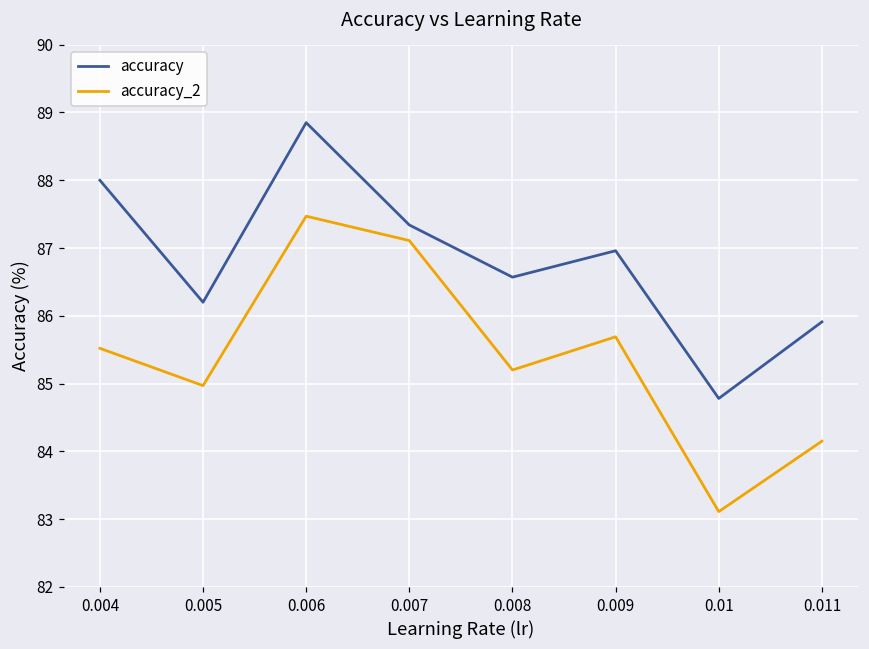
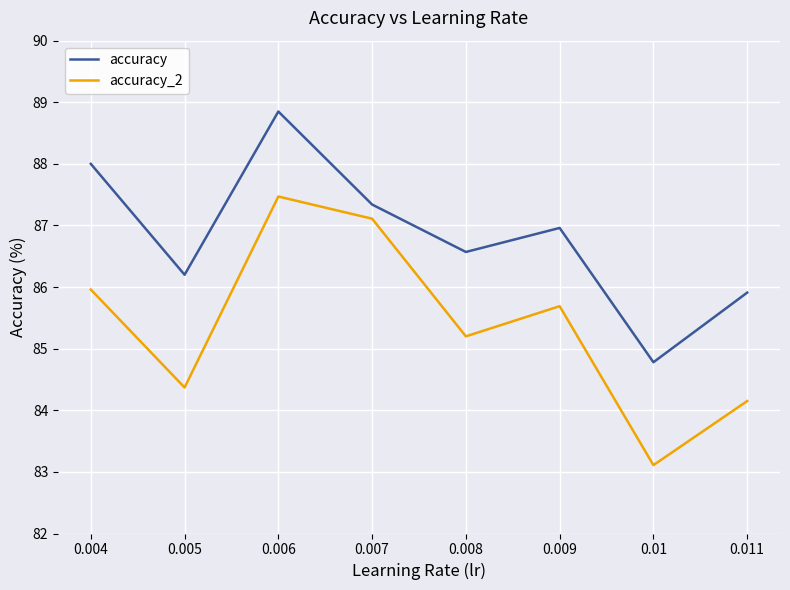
  {
    "accuracy": {
      "0.004": 88.0,
      "0.005": 86.2,
      "0.006": 88.9,
      "0.007": 87.3,
      "0.008": 86.6,
      "0.009": 87.0,
      "0.01": 84.8,
      "0.011": 85.9
    },
    "accuracy_2": {
-     "0.004": 85.5,
-     "0.005": 85.0,
+     "0.004": 86.0,
+     "0.005": 84.4,
      "0.006": 87.5,
      "0.007": 87.1,
      "0.008": 85.2,
      "0.009": 85.7,
      "0.01": 83.1,
      "0.011": 84.2
    }
  }
